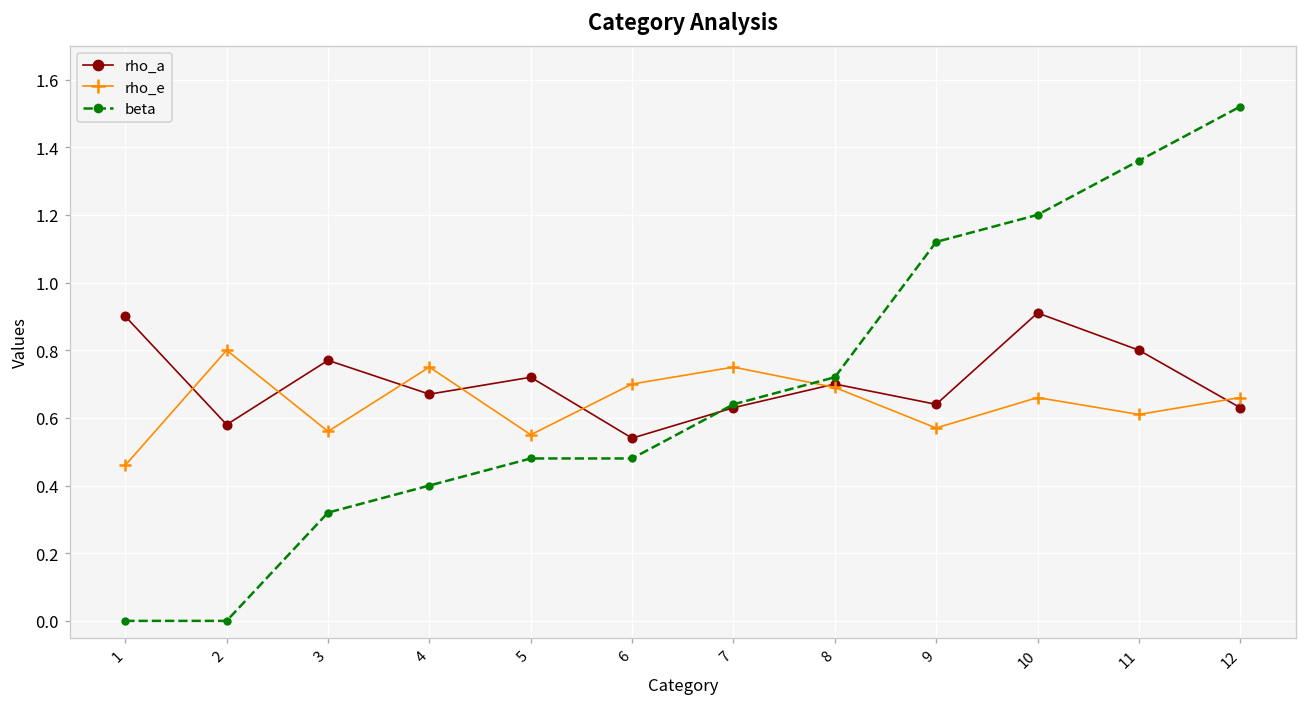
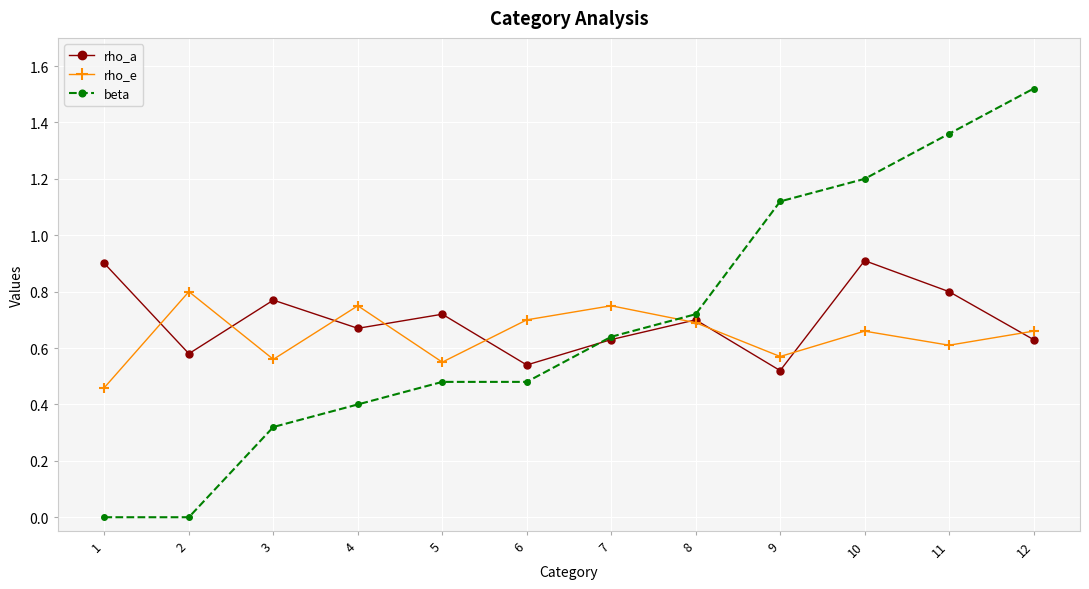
  {
    "rho_a": {
      "1": 0.90,
      "2": 0.58,
      "3": 0.77,
      "4": 0.67,
      "5": 0.72,
      "6": 0.54,
      "7": 0.63,
      "8": 0.70,
-     "9": 0.64,
+     "9": 0.52,
      "10": 0.91,
      "11": 0.80,
      "12": 0.63
    },
    "rho_e": {
      "1": 0.46,
      "2": 0.80,
      "3": 0.56,
      "4": 0.75,
      "5": 0.55,
      "6": 0.70,
      "7": 0.75,
      "8": 0.69,
      "9": 0.57,
      "10": 0.66,
      "11": 0.61,
      "12": 0.66
    },
    "beta": {
      "1": 0.00,
      "2": 0.00,
      "3": 0.32,
      "4": 0.40,
      "5": 0.48,
      "6": 0.48,
      "7": 0.64,
      "8": 0.72,
      "9": 1.12,
      "10": 1.20,
      "11": 1.36,
      "12": 1.52
    }
  }
